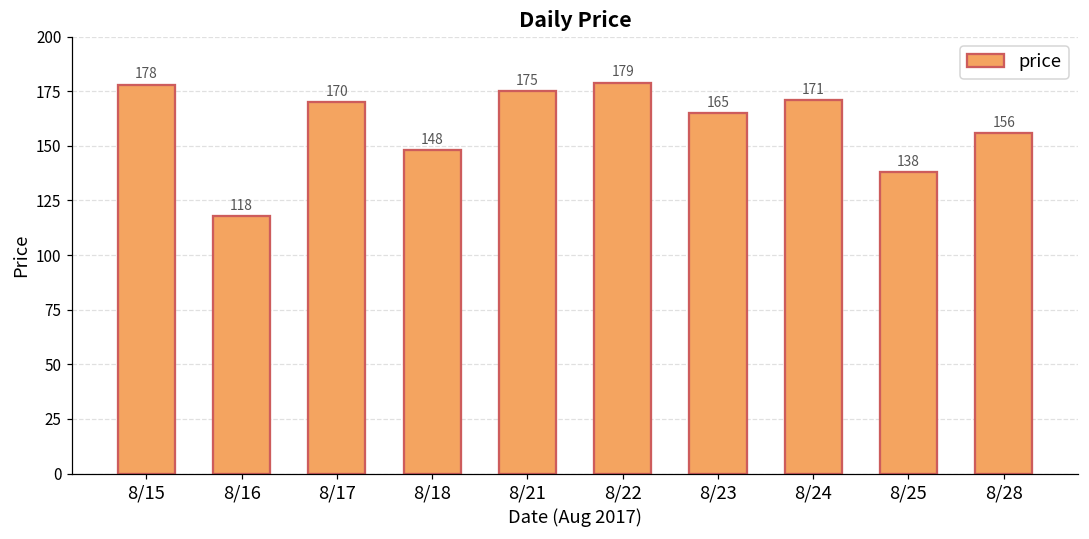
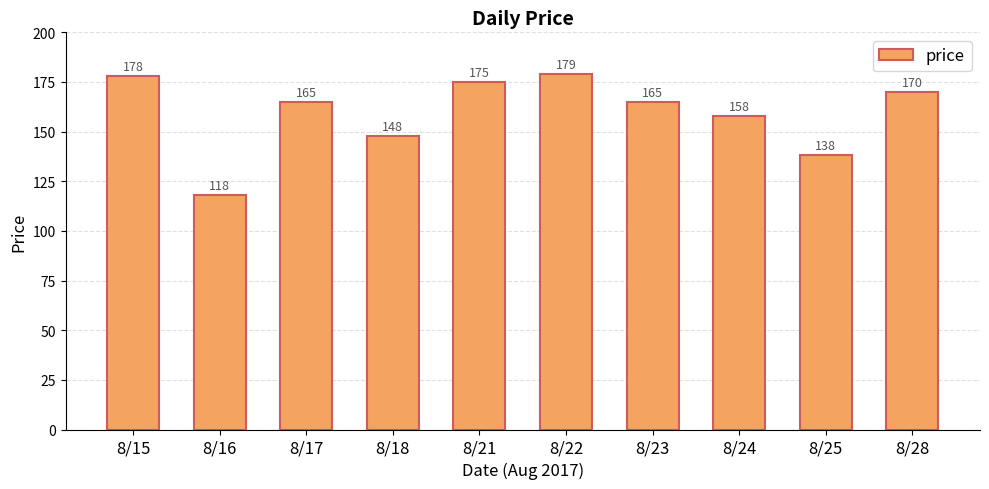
  {
    "8/15": 178,
    "8/16": 118,
-   "8/17": 170,
+   "8/17": 165,
    "8/18": 148,
    "8/21": 175,
    "8/22": 179,
    "8/23": 165,
-   "8/24": 171,
+   "8/24": 158,
    "8/25": 138,
-   "8/28": 156
+   "8/28": 170
  }
